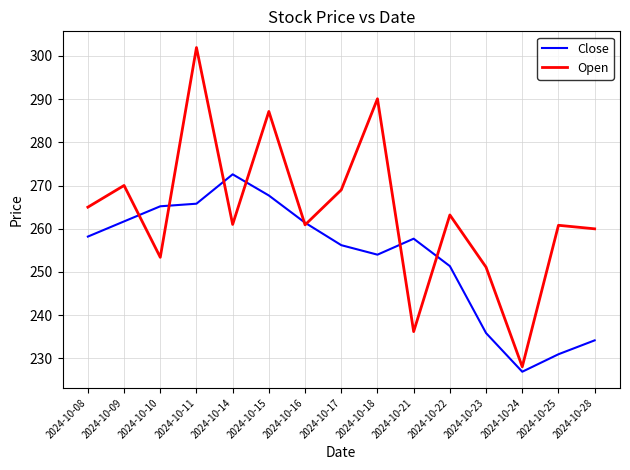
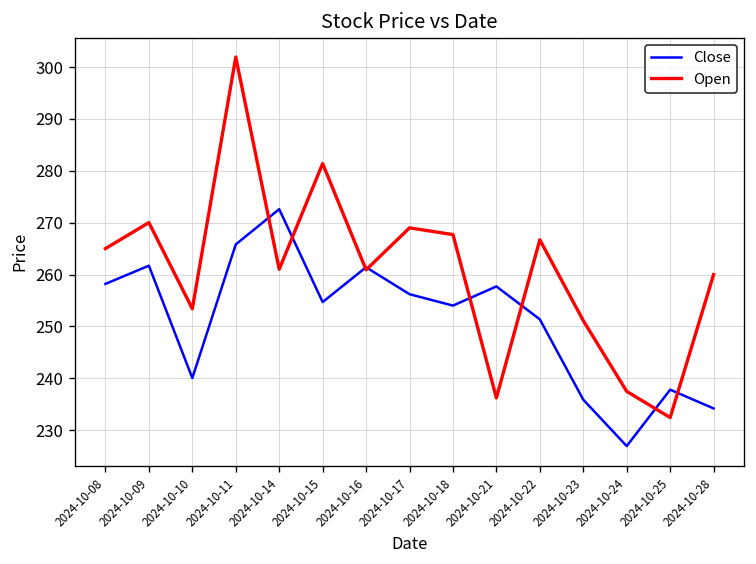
  {
    "Close": {
      "2024-10-08": 258,
      "2024-10-09": 262,
-     "2024-10-10": 265,
+     "2024-10-10": 240,
      "2024-10-11": 266,
      "2024-10-14": 273,
-     "2024-10-15": 268,
+     "2024-10-15": 255,
      "2024-10-17": 256,
      "2024-10-18": 254,
      "2024-10-21": 258,
      "2024-10-22": 251,
      "2024-10-23": 236,
      "2024-10-24": 227,
-     "2024-10-25": 231,
+     "2024-10-25": 238,
      "2024-10-28": 234
    },
    "Open": {
      "2024-10-08": 265,
      "2024-10-09": 270,
      "2024-10-10": 253,
      "2024-10-11": 302,
      "2024-10-14": 261,
-     "2024-10-15": 287,
+     "2024-10-15": 281,
      "2024-10-17": 269,
-     "2024-10-18": 290,
+     "2024-10-18": 268,
      "2024-10-21": 236,
-     "2024-10-22": 263,
+     "2024-10-22": 267,
      "2024-10-23": 251,
-     "2024-10-24": 228,
-     "2024-10-25": 261,
+     "2024-10-24": 237,
+     "2024-10-25": 232,
      "2024-10-28": 260
    }
  }
